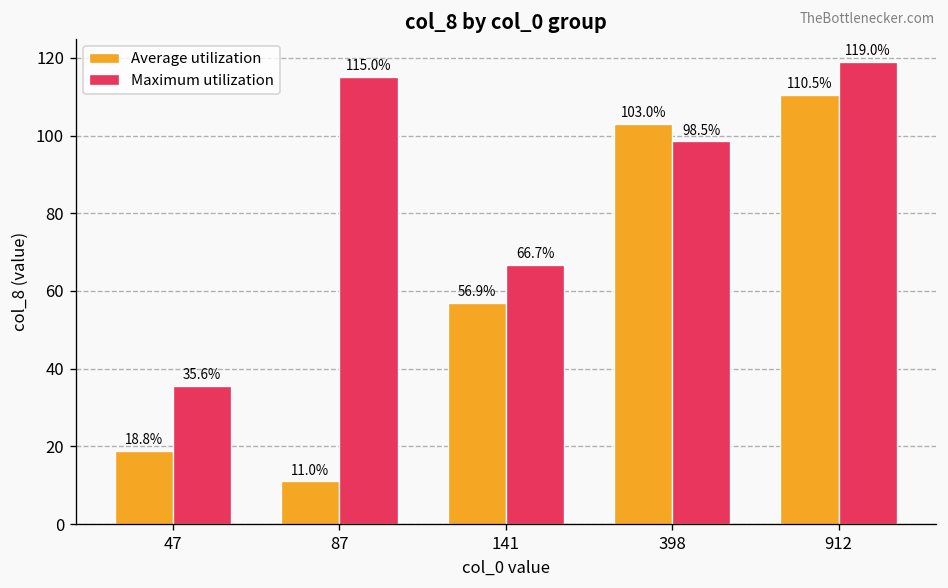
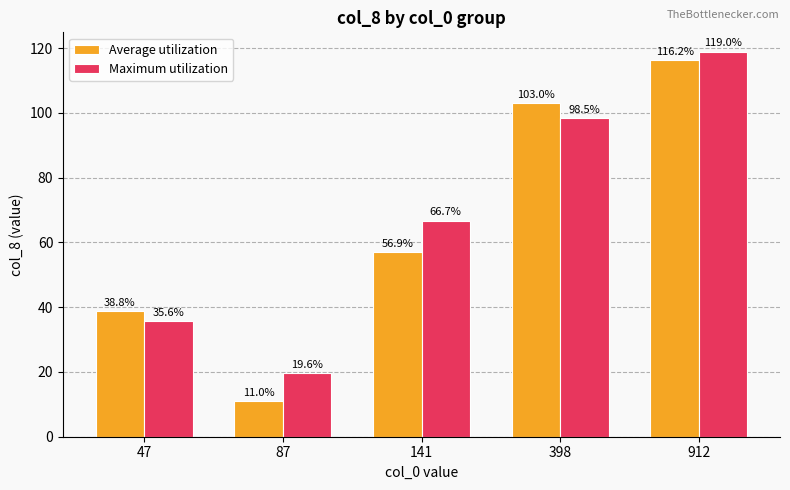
  {
    "Average utilization": {
-     "47": "18.8%",
+     "47": "38.8%",
      "87": "11.0%",
      "141": "56.9%",
      "398": "103.0%",
-     "912": "110.5%"
+     "912": "116.2%"
    },
    "Maximum utilization": {
      "47": "35.6%",
-     "87": "115.0%",
+     "87": "19.6%",
      "141": "66.7%",
      "398": "98.5%",
      "912": "119.0%"
    }
  }
